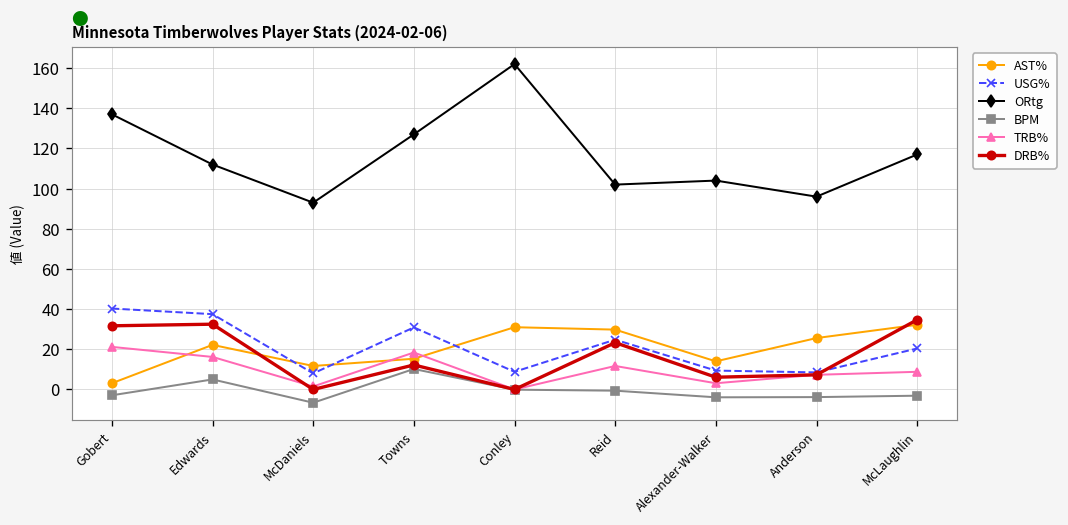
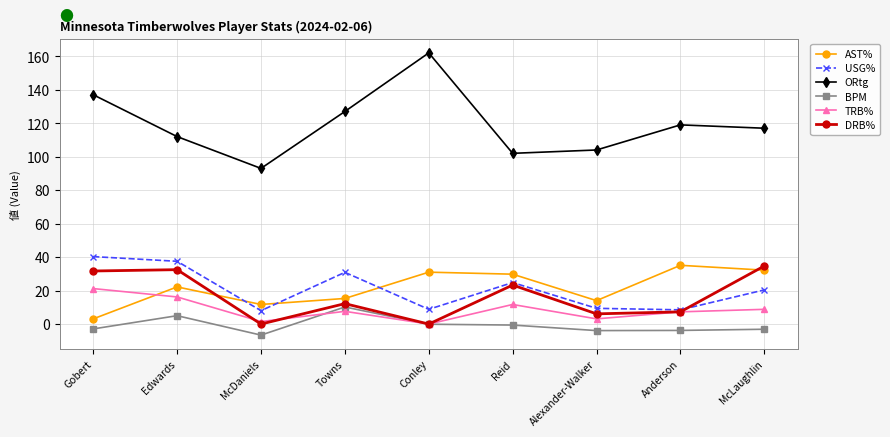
  {
    "AST%": {
      "Gobert": 3,
      "Edwards": 22,
      "McDaniels": 12,
      "Towns": 15,
      "Conley": 31,
      "Reid": 30,
      "Alexander-Walker": 14,
-     "Anderson": 26,
+     "Anderson": 35,
      "McLaughlin": 32
    },
    "USG%": {
      "Gobert": 40,
      "Edwards": 38,
      "McDaniels": 8,
      "Towns": 31,
      "Conley": 9,
      "Alexander-Walker": 9,
      "McLaughlin": 20
    },
    "ORtg": {
      "Gobert": 137,
      "Edwards": 112,
      "McDaniels": 93,
      "Towns": 127,
      "Conley": 162,
      "Reid": 102,
      "Alexander-Walker": 104,
-     "Anderson": 96,
+     "Anderson": 119,
      "McLaughlin": 117
    },
    "BPM": {
      "Gobert": -3,
      "Edwards": 5,
      "McDaniels": -7,
      "Towns": 10,
      "Reid": -1,
      "Alexander-Walker": -4,
      "Anderson": -4,
      "McLaughlin": -3
    },
    "TRB%": {
      "Gobert": 21,
      "Edwards": 16,
-     "Towns": 18,
+     "Towns": 8,
      "Reid": 12,
      "Alexander-Walker": 3,
      "McLaughlin": 9
    },
    "DRB%": {
      "Gobert": 32,
      "Edwards": 33,
      "Towns": 12,
      "Alexander-Walker": 6,
      "McLaughlin": 35
    }
  }
